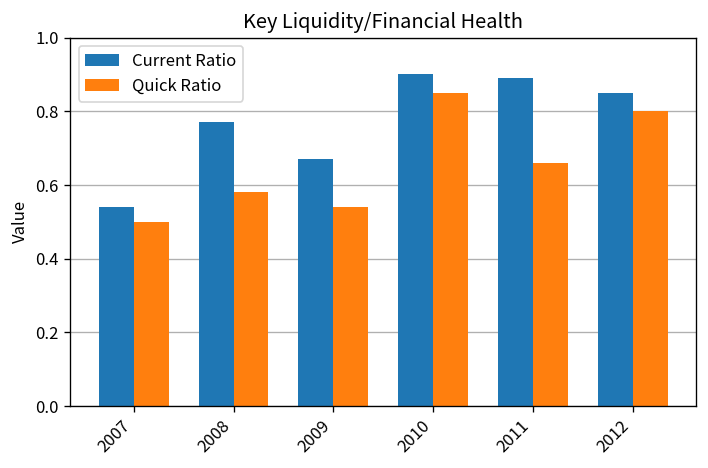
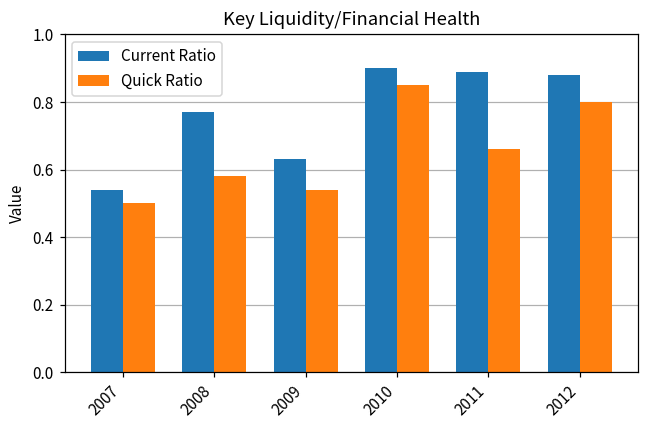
  {
    "Current Ratio": {
      "2007": 0.54,
      "2008": 0.77,
-     "2009": 0.67,
+     "2009": 0.63,
      "2010": 0.90,
      "2011": 0.89,
-     "2012": 0.85
+     "2012": 0.88
    },
    "Quick Ratio": {
      "2007": 0.50,
      "2008": 0.58,
      "2009": 0.54,
      "2010": 0.85,
      "2011": 0.66,
      "2012": 0.80
    }
  }
